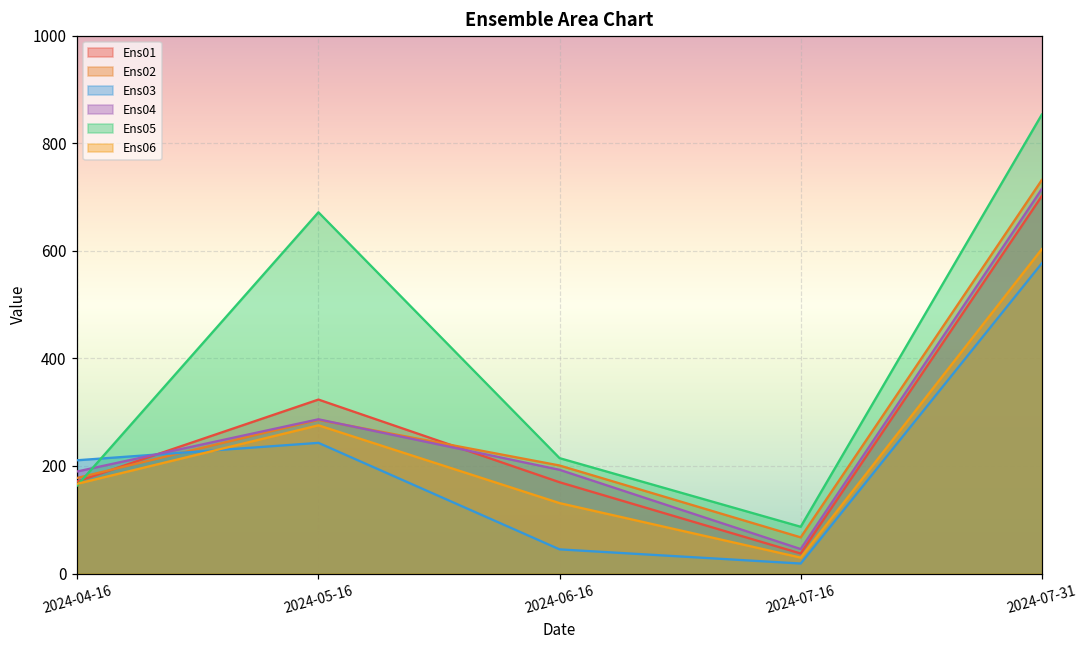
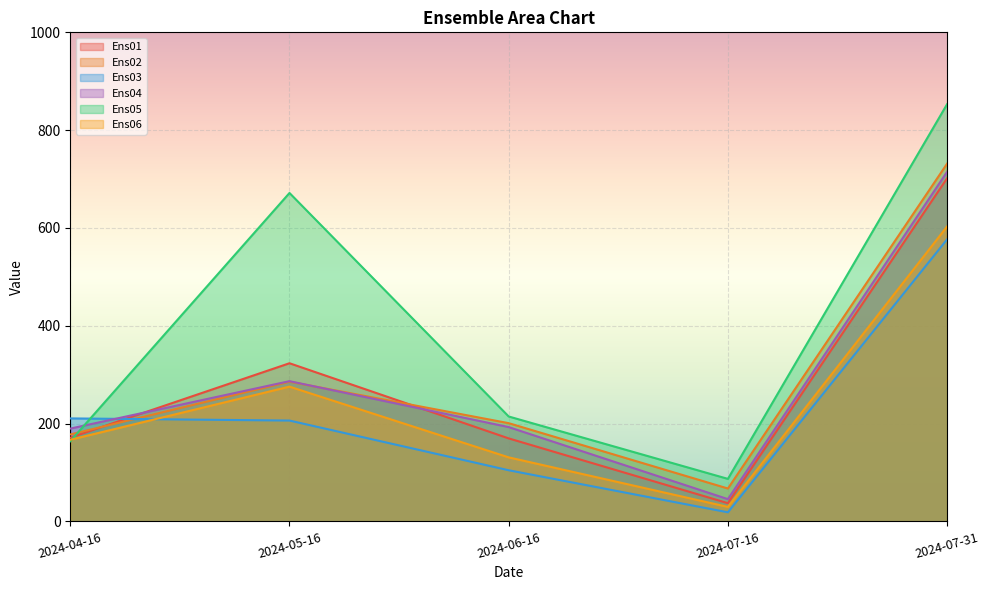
  {
    "Ens03": {
      "2024-04-16": 210,
-     "2024-05-16": 240,
-     "2024-06-16": 40,
+     "2024-05-16": 210,
+     "2024-06-16": 100,
      "2024-07-16": 20,
      "2024-07-31": 580
    },
    "Ens04": {
      "2024-04-16": 190,
      "2024-06-16": 190,
      "2024-07-16": 50,
      "2024-07-31": 710
    },
    "Ens05": {
      "2024-05-16": 670,
      "2024-06-16": 210,
      "2024-07-16": 90,
      "2024-07-31": 850
    }
  }
